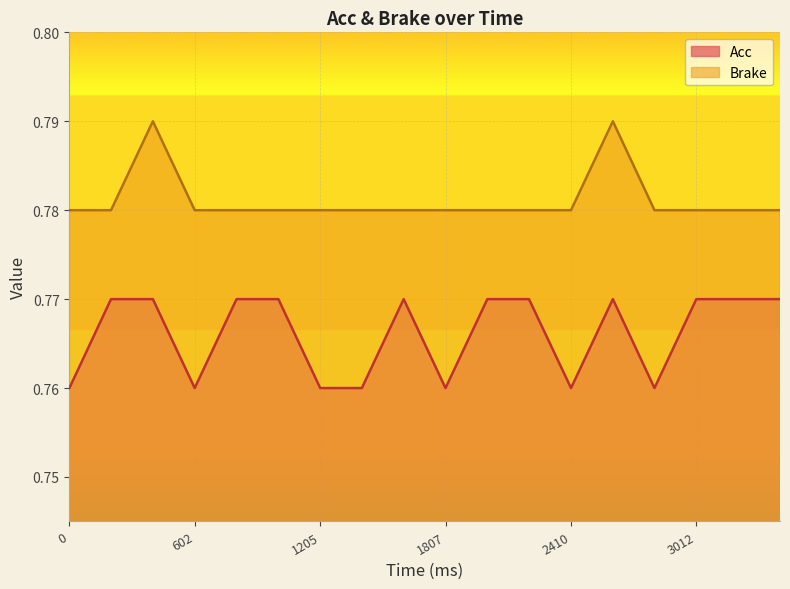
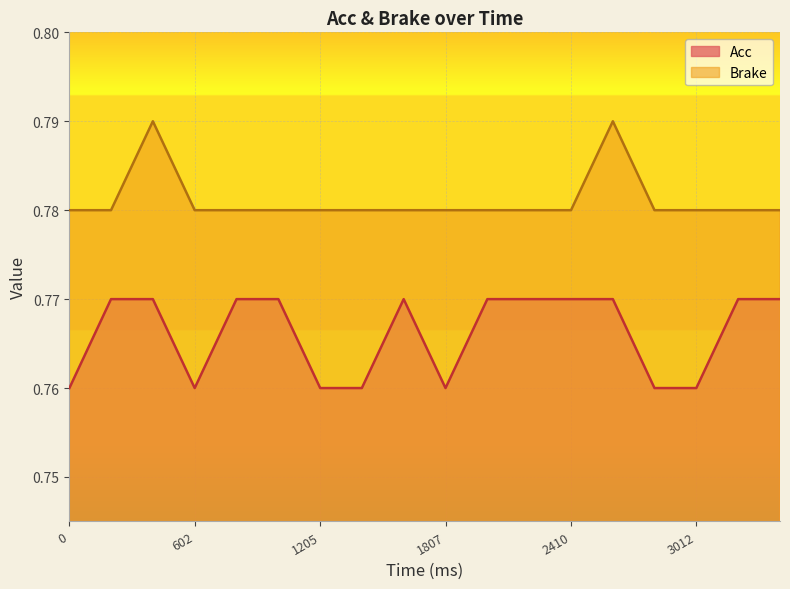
  {
    "Acc": {
      "0": 0.76,
      "602": 0.76,
      "1205": 0.76,
      "1807": 0.76,
-     "2410": 0.76,
-     "3012": 0.77
+     "2410": 0.77,
+     "3012": 0.76
    },
    "Brake": {
      "0": 0.78,
      "602": 0.78,
      "1205": 0.78,
      "1807": 0.78,
      "2410": 0.78,
      "3012": 0.78
    }
  }
